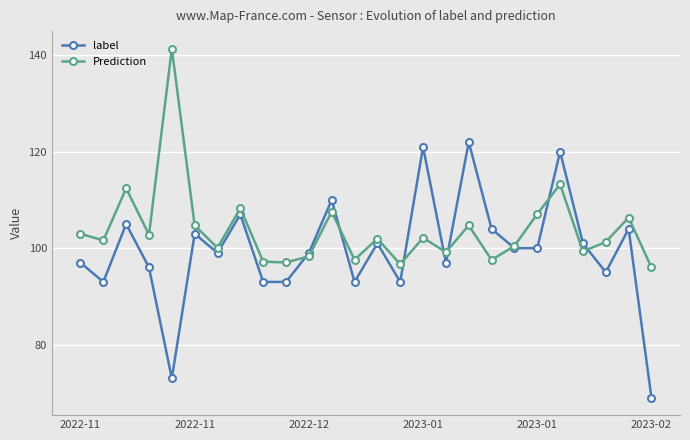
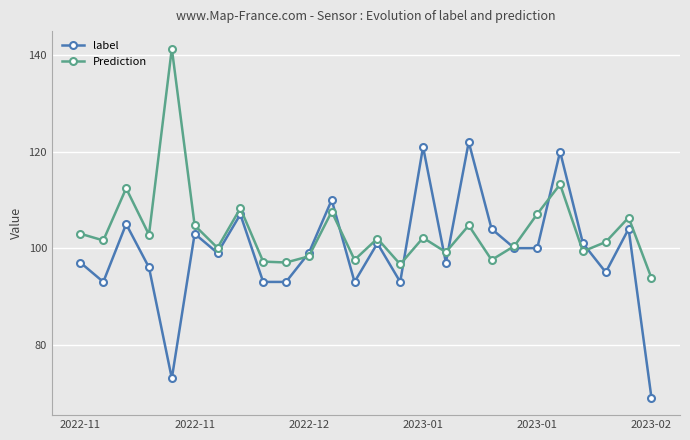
  {
    "label": {
      "2022-12": 99,
      "2023-02": 69
    },
    "Prediction": {
      "2022-12": 98,
-     "2023-02": 96
+     "2023-02": 94
    }
  }
